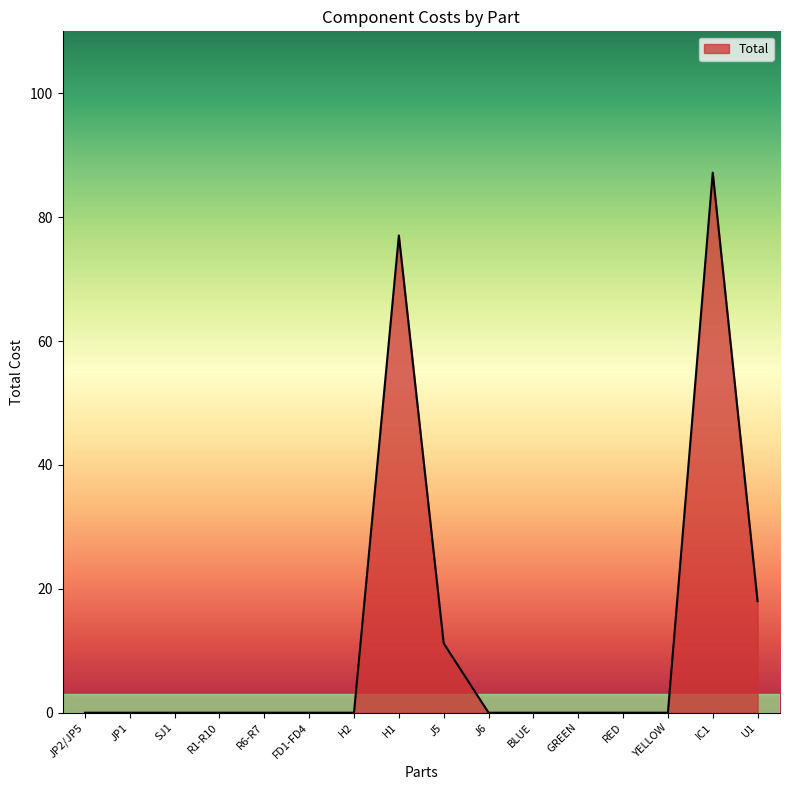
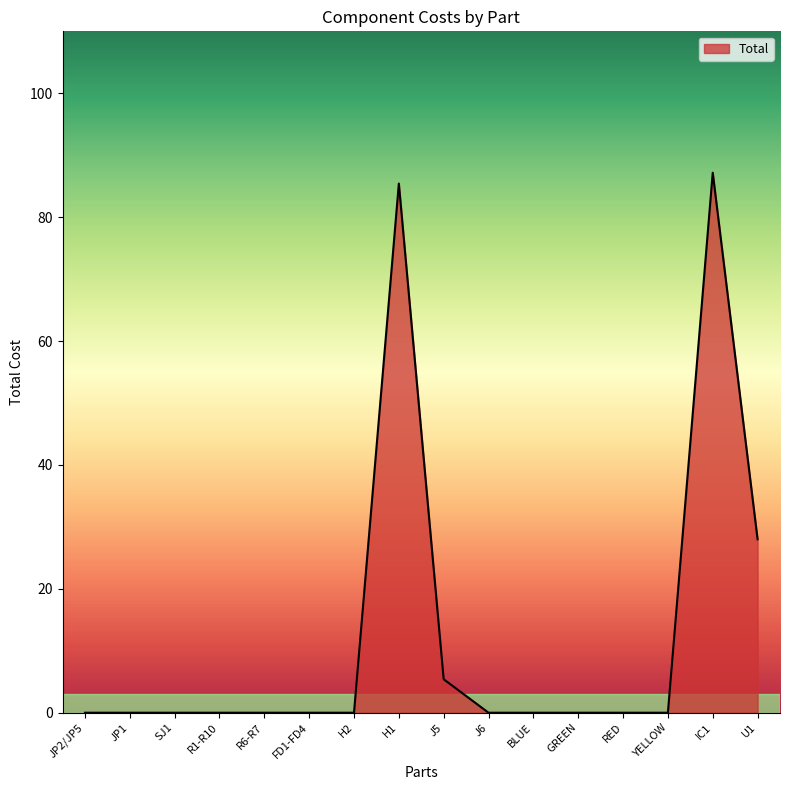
  {
-   "H1": 77,
-   "J5": 11,
+   "H1": 85,
+   "J5": 5,
    "IC1": 87,
-   "U1": 18
+   "U1": 28
  }
